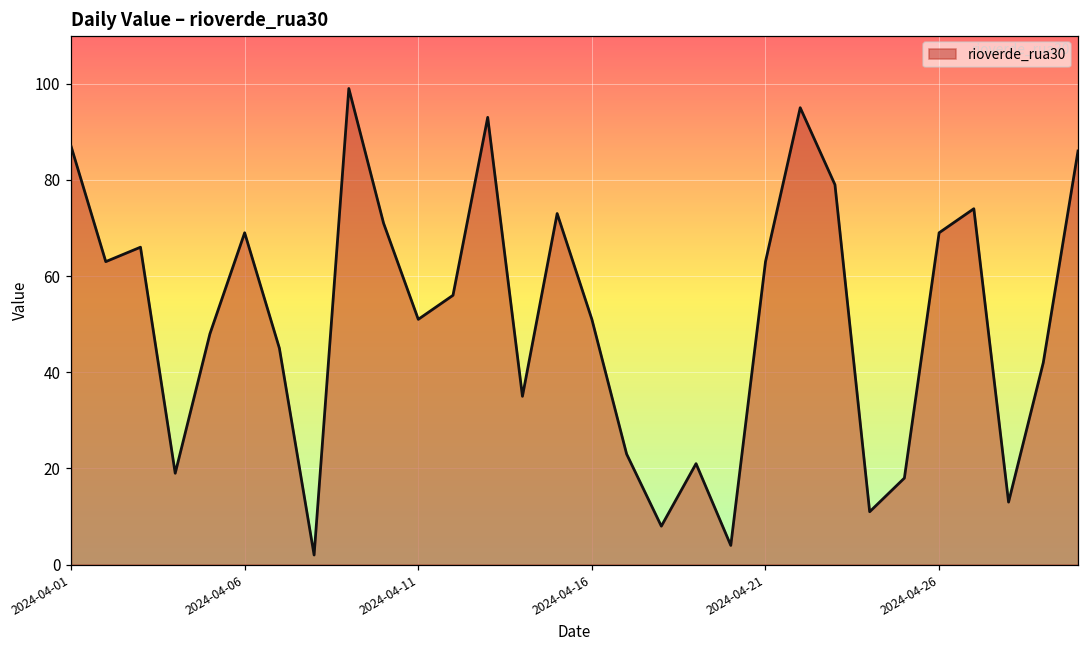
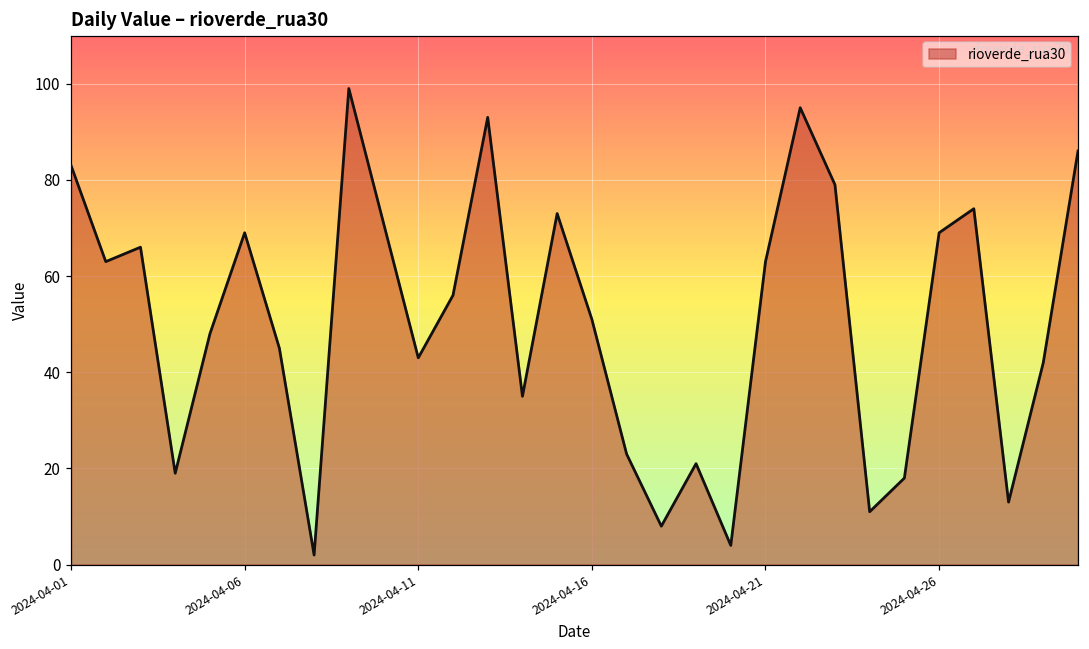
  {
-   "2024-04-01": 87,
+   "2024-04-01": 83,
    "2024-04-06": 69,
-   "2024-04-11": 51,
+   "2024-04-11": 43,
    "2024-04-16": 51,
    "2024-04-21": 63,
    "2024-04-26": 69
  }
